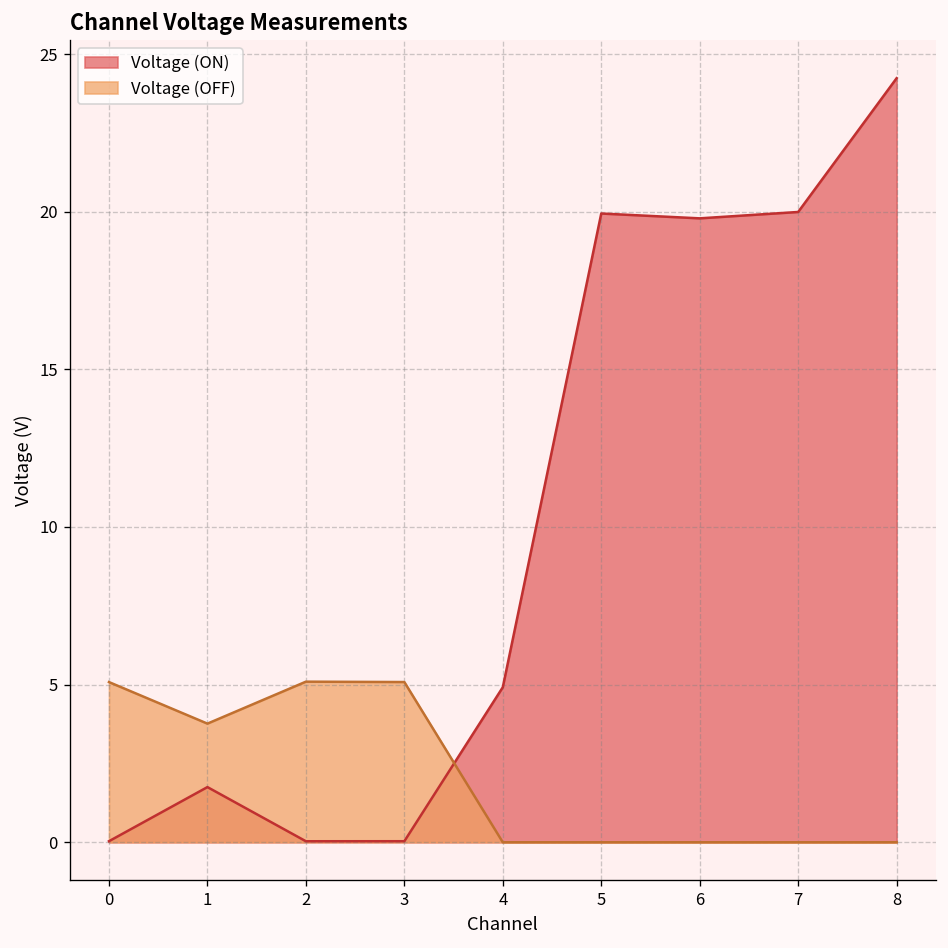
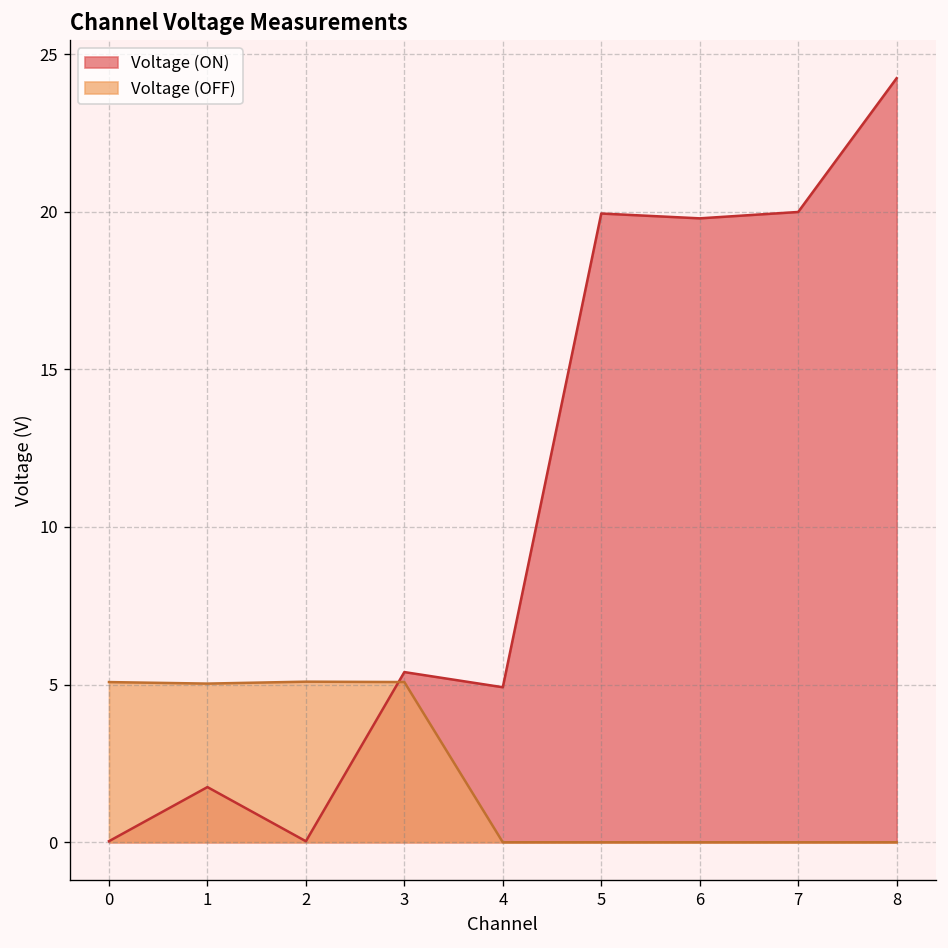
  {
    "Voltage (ON)": {
      "0": 0.0,
      "1": 1.8,
      "2": 0.0,
-     "3": 0.0,
+     "3": 5.4,
      "4": 4.9,
      "5": 19.9,
      "6": 19.8,
      "7": 20.0,
      "8": 24.2
    },
    "Voltage (OFF)": {
      "0": 5.1,
-     "1": 3.8,
+     "1": 5.0,
      "2": 5.1,
      "3": 5.1,
      "4": 0.0,
      "5": 0.0,
      "6": 0.0,
      "7": 0.0,
      "8": 0.0
    }
  }
